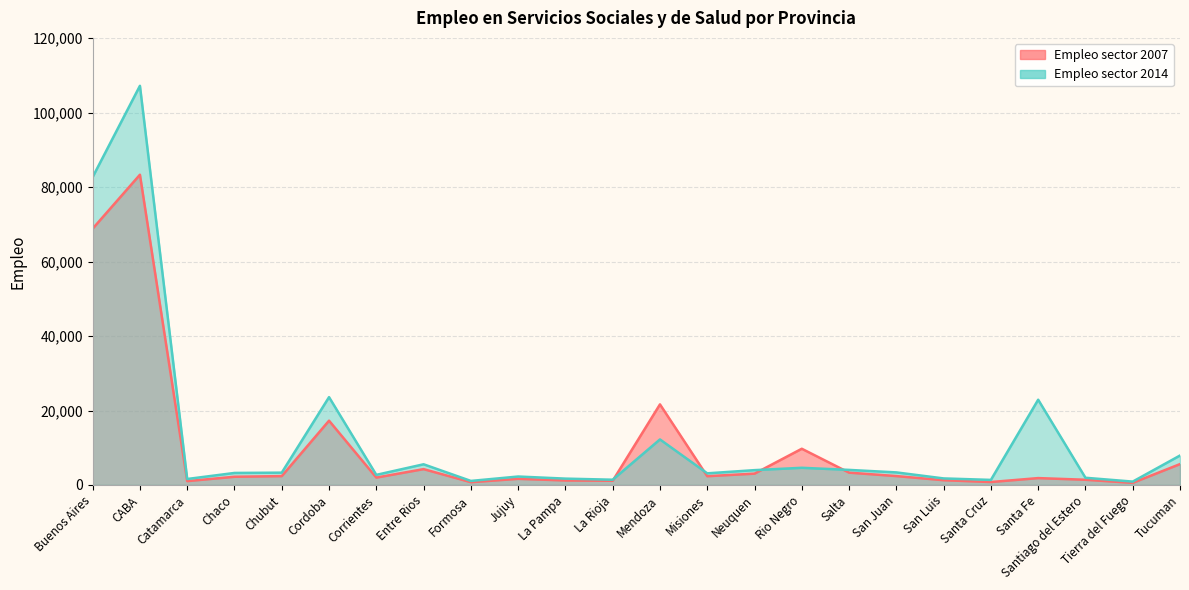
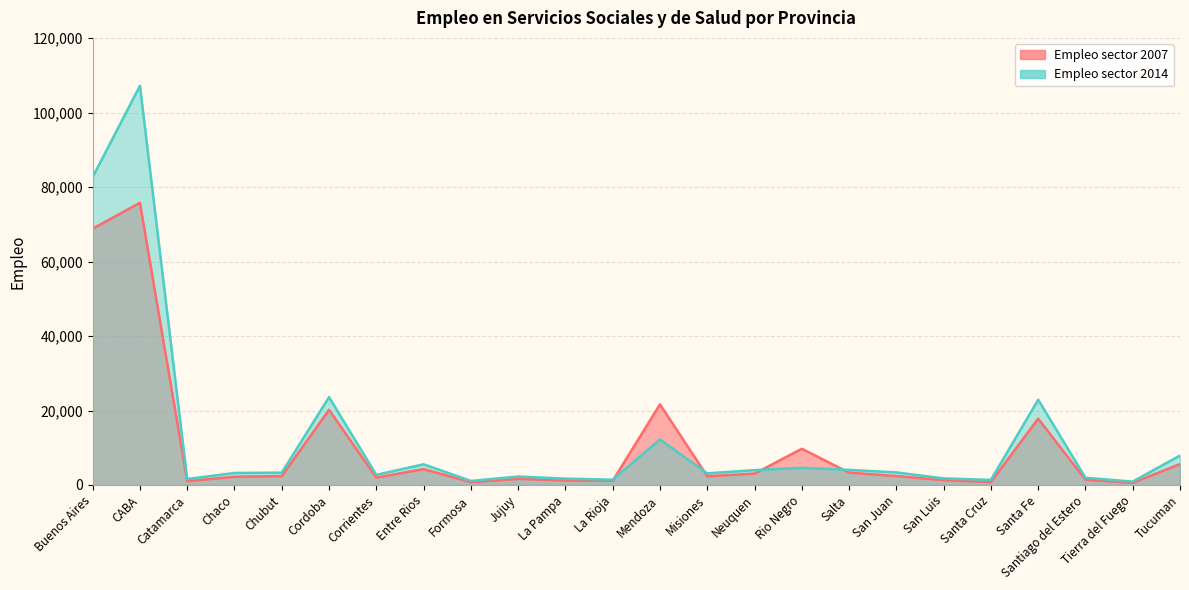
  {
    "Empleo sector 2007": {
      "Buenos Aires": "69,000",
-     "CABA": "83,000",
+     "CABA": "76,000",
      "Chaco": "2,000",
      "Chubut": "2,000",
-     "Cordoba": "17,000",
+     "Cordoba": "20,000",
      "Corrientes": "2,000",
      "Entre Rios": "4,000",
      "Mendoza": "22,000",
      "Misiones": "2,000",
      "Neuquen": "3,000",
      "Rio Negro": "10,000",
      "Salta": "3,000",
      "San Juan": "2,000",
-     "Santa Fe": "2,000",
+     "Santa Fe": "18,000",
      "Tucuman": "6,000"
    },
    "Empleo sector 2014": {
      "Buenos Aires": "83,000",
      "CABA": "107,000",
      "Chaco": "3,000",
      "Chubut": "3,000",
      "Cordoba": "24,000",
      "Corrientes": "3,000",
      "Entre Rios": "6,000",
      "Mendoza": "12,000",
      "Misiones": "3,000",
      "Neuquen": "4,000",
      "Rio Negro": "5,000",
      "Salta": "4,000",
      "San Juan": "3,000",
      "Santa Fe": "23,000",
      "Tucuman": "8,000"
    }
  }
